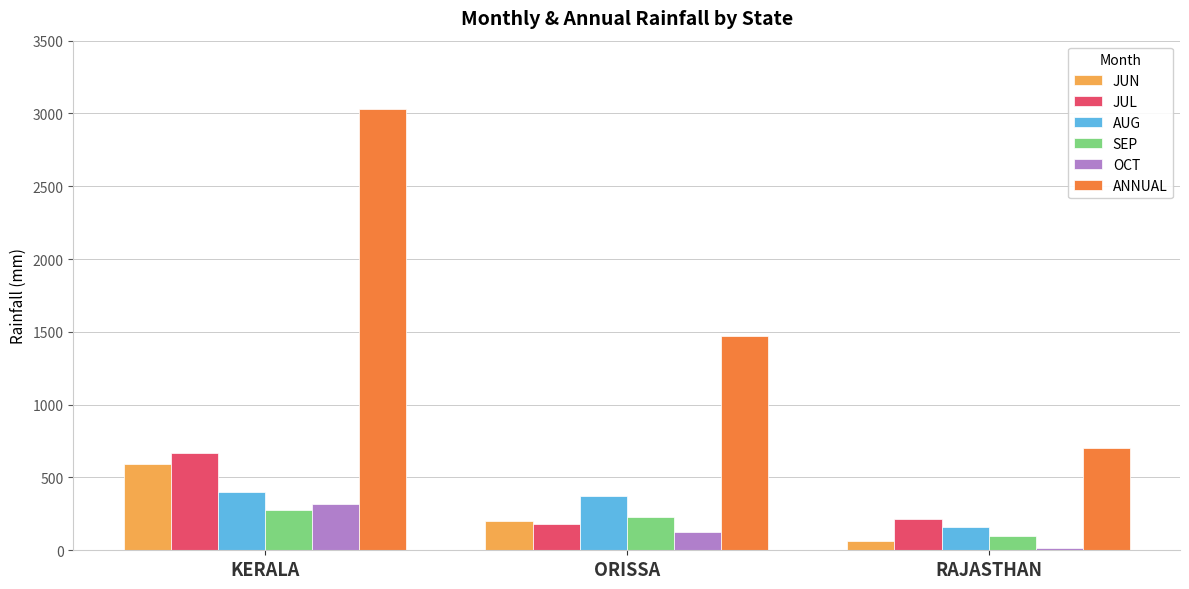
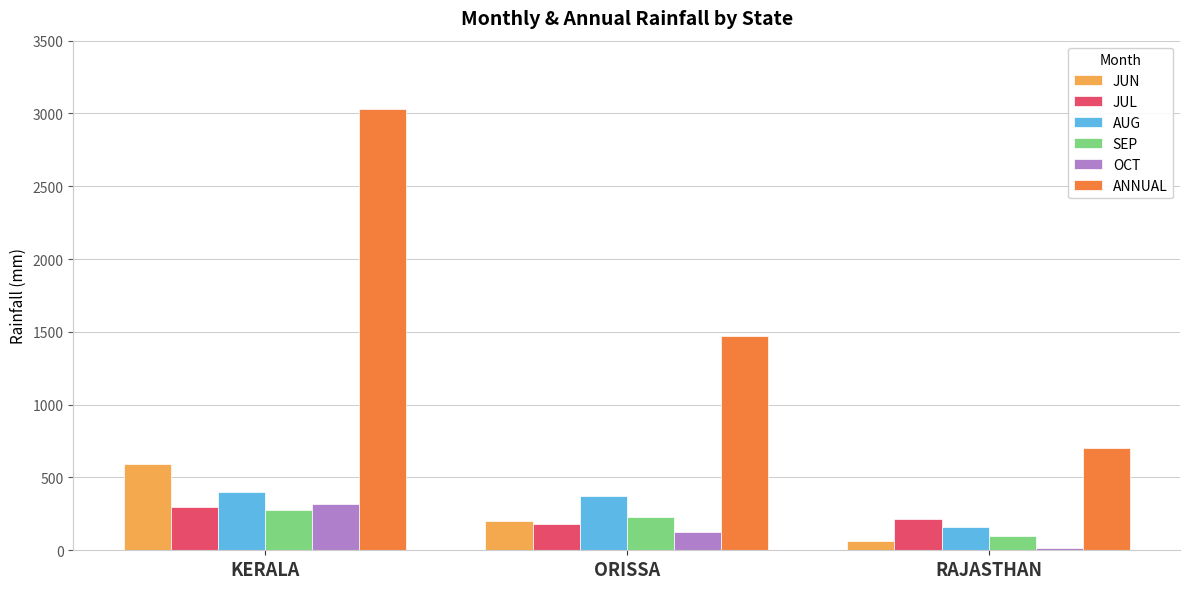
  {
    "JUL": {
-     "KERALA": 670,
+     "KERALA": 300,
      "ORISSA": 180,
      "RAJASTHAN": 210
    },
    "AUG": {
      "KERALA": 400,
      "ORISSA": 370,
      "RAJASTHAN": 160
    },
    "SEP": {
      "KERALA": 280,
      "ORISSA": 230,
      "RAJASTHAN": 100
    },
    "OCT": {
      "KERALA": 320,
      "ORISSA": 120
    }
  }
